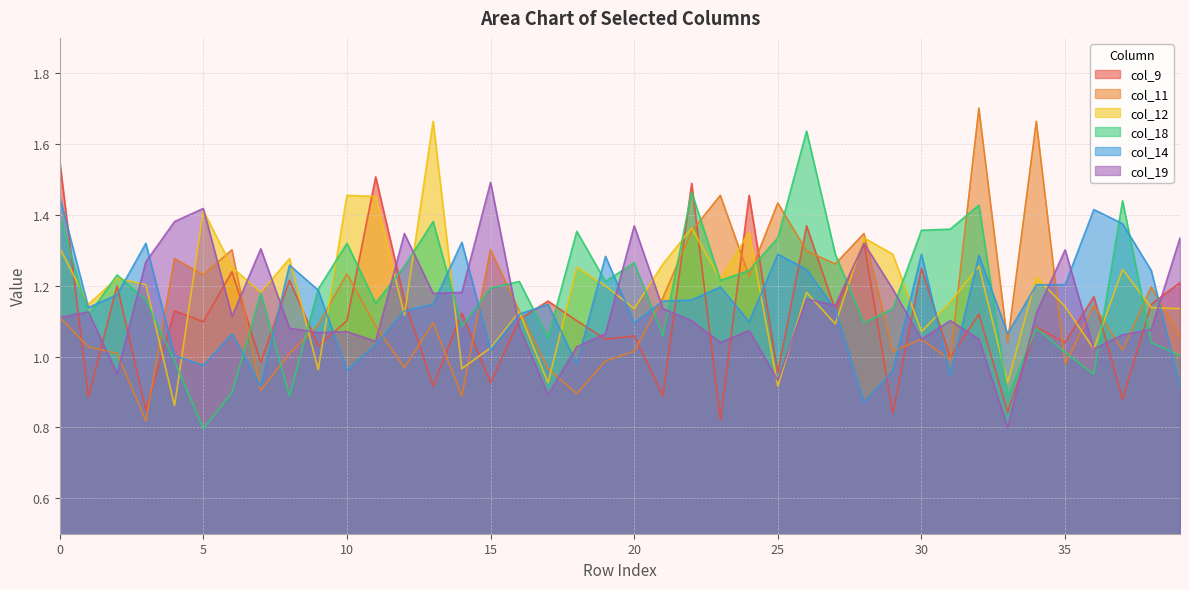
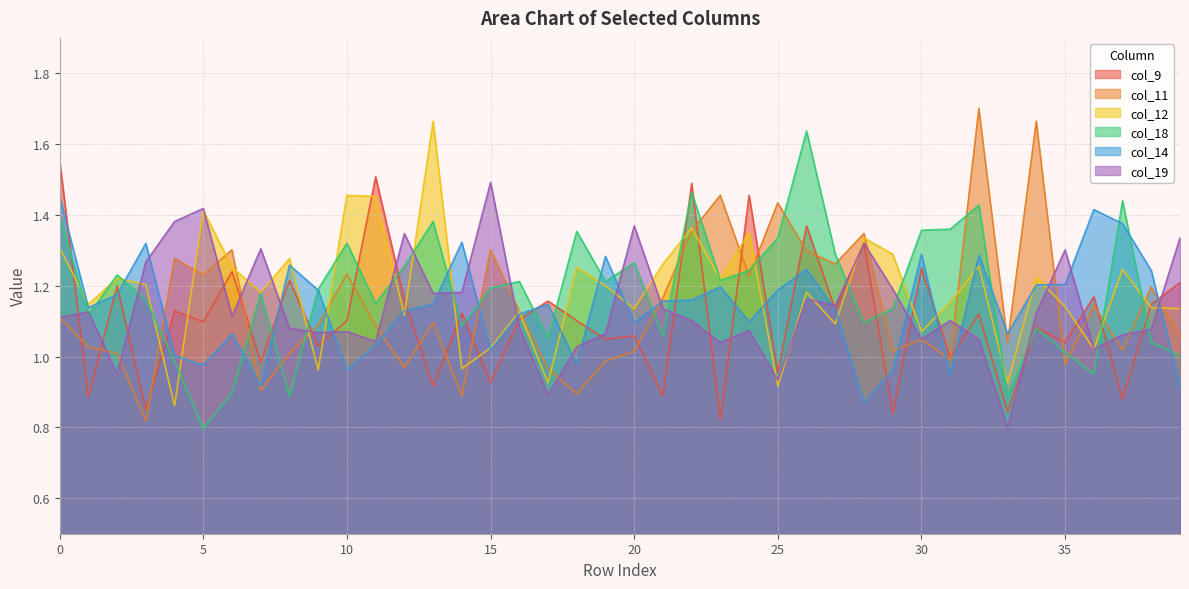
  {
    "col_12": {
      "0": 1.31,
      "10": 1.46,
      "20": 1.14,
      "25": 0.92,
      "30": 1.07,
      "35": 1.14
    },
    "col_18": {
      "0": 1.40,
      "5": 0.80,
      "10": 1.32,
      "15": 1.19,
      "20": 1.27,
      "25": 1.34,
      "30": 1.36,
      "35": 1.01
    },
    "col_14": {
      "0": 1.45,
      "5": 0.98,
      "10": 0.96,
      "20": 1.10,
-     "25": 1.29,
+     "25": 1.19,
      "30": 1.29,
      "35": 1.20
    },
    "col_19": {
      "10": 1.07,
      "15": 1.49,
      "20": 1.37,
      "25": 0.93,
      "35": 1.30
    }
  }
